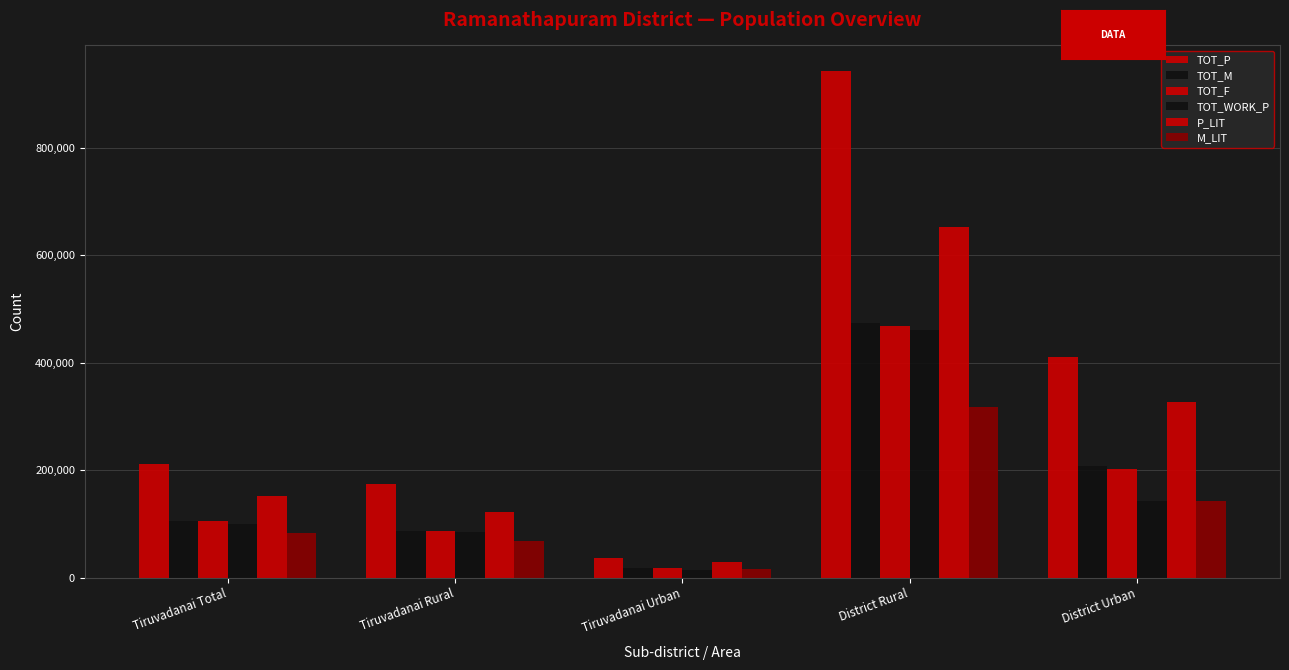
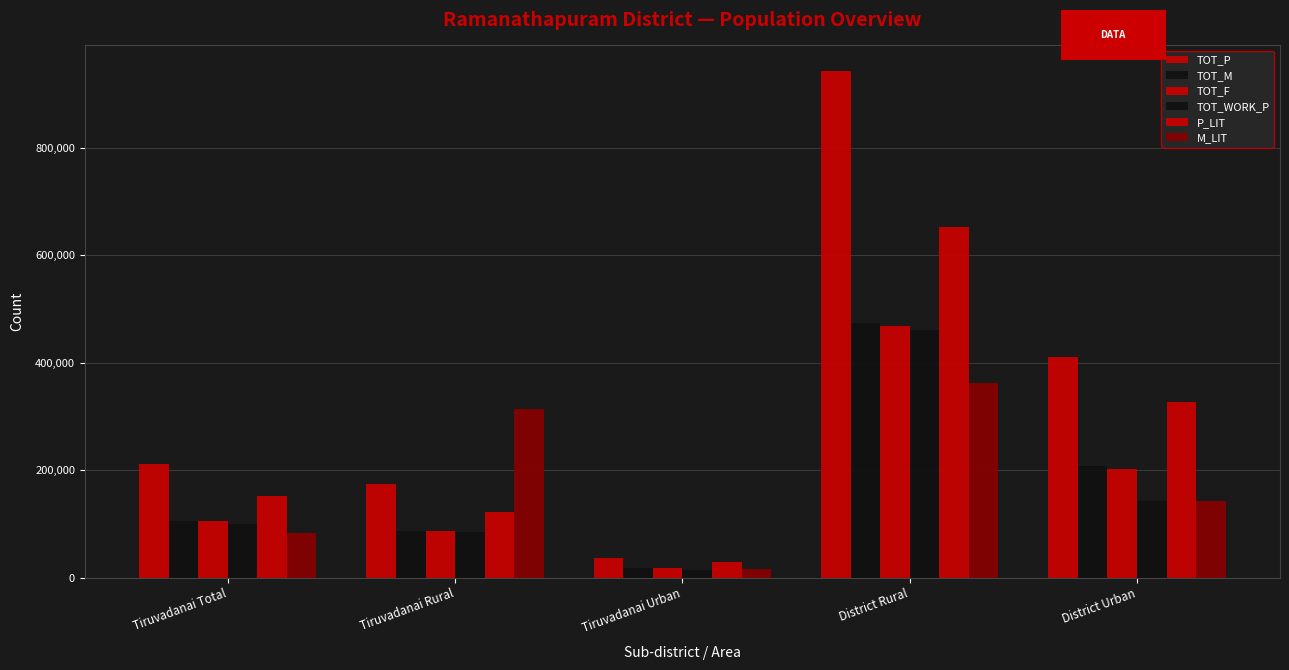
  {
    "M_LIT": {
      "Tiruvadanai Total": "80,000",
-     "Tiruvadanai Rural": "70,000",
+     "Tiruvadanai Rural": "310,000",
      "Tiruvadanai Urban": "20,000",
-     "District Rural": "320,000",
+     "District Rural": "360,000",
      "District Urban": "140,000"
    }
  }
